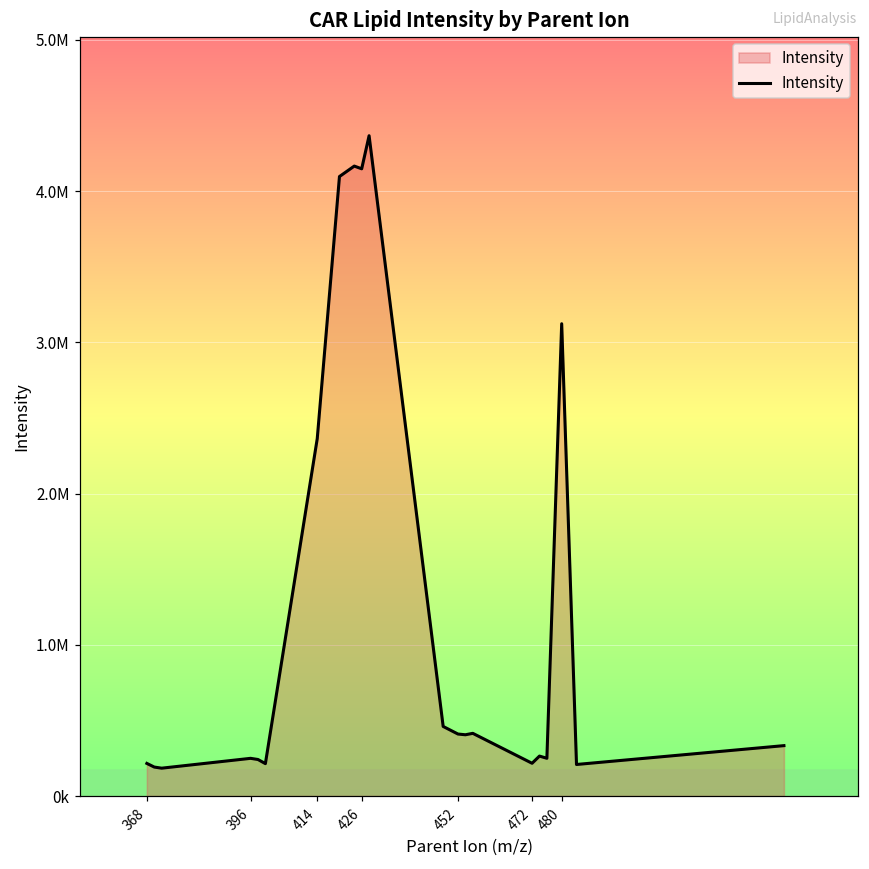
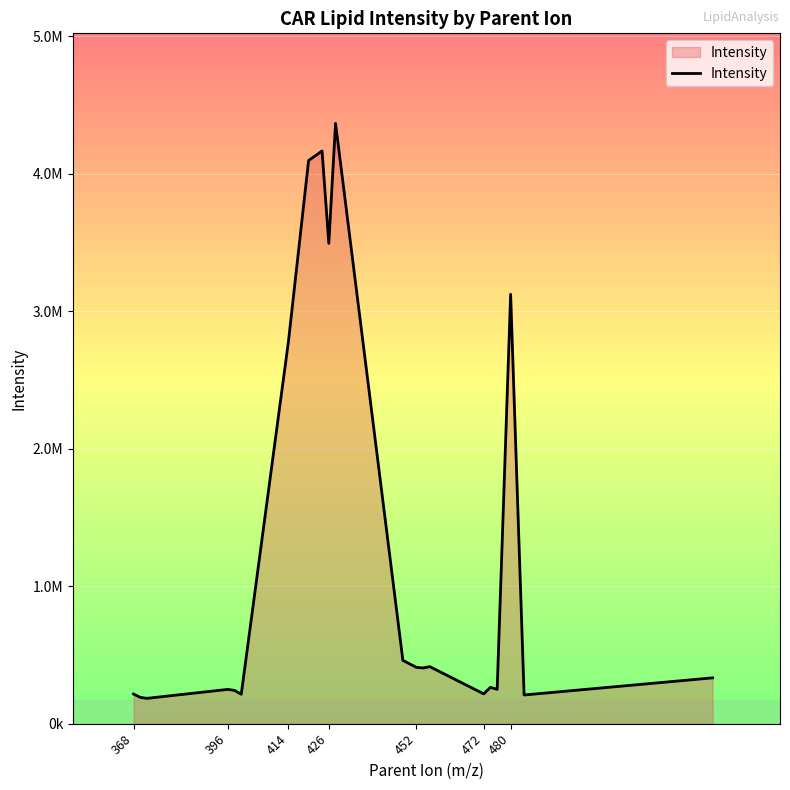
  {
    "368": 220000,
    "396": 250000,
-   "414": 2360000,
-   "426": 4150000,
+   "414": 2780000,
+   "426": 3490000,
    "452": 410000,
    "472": 220000,
    "480": 3120000
  }
